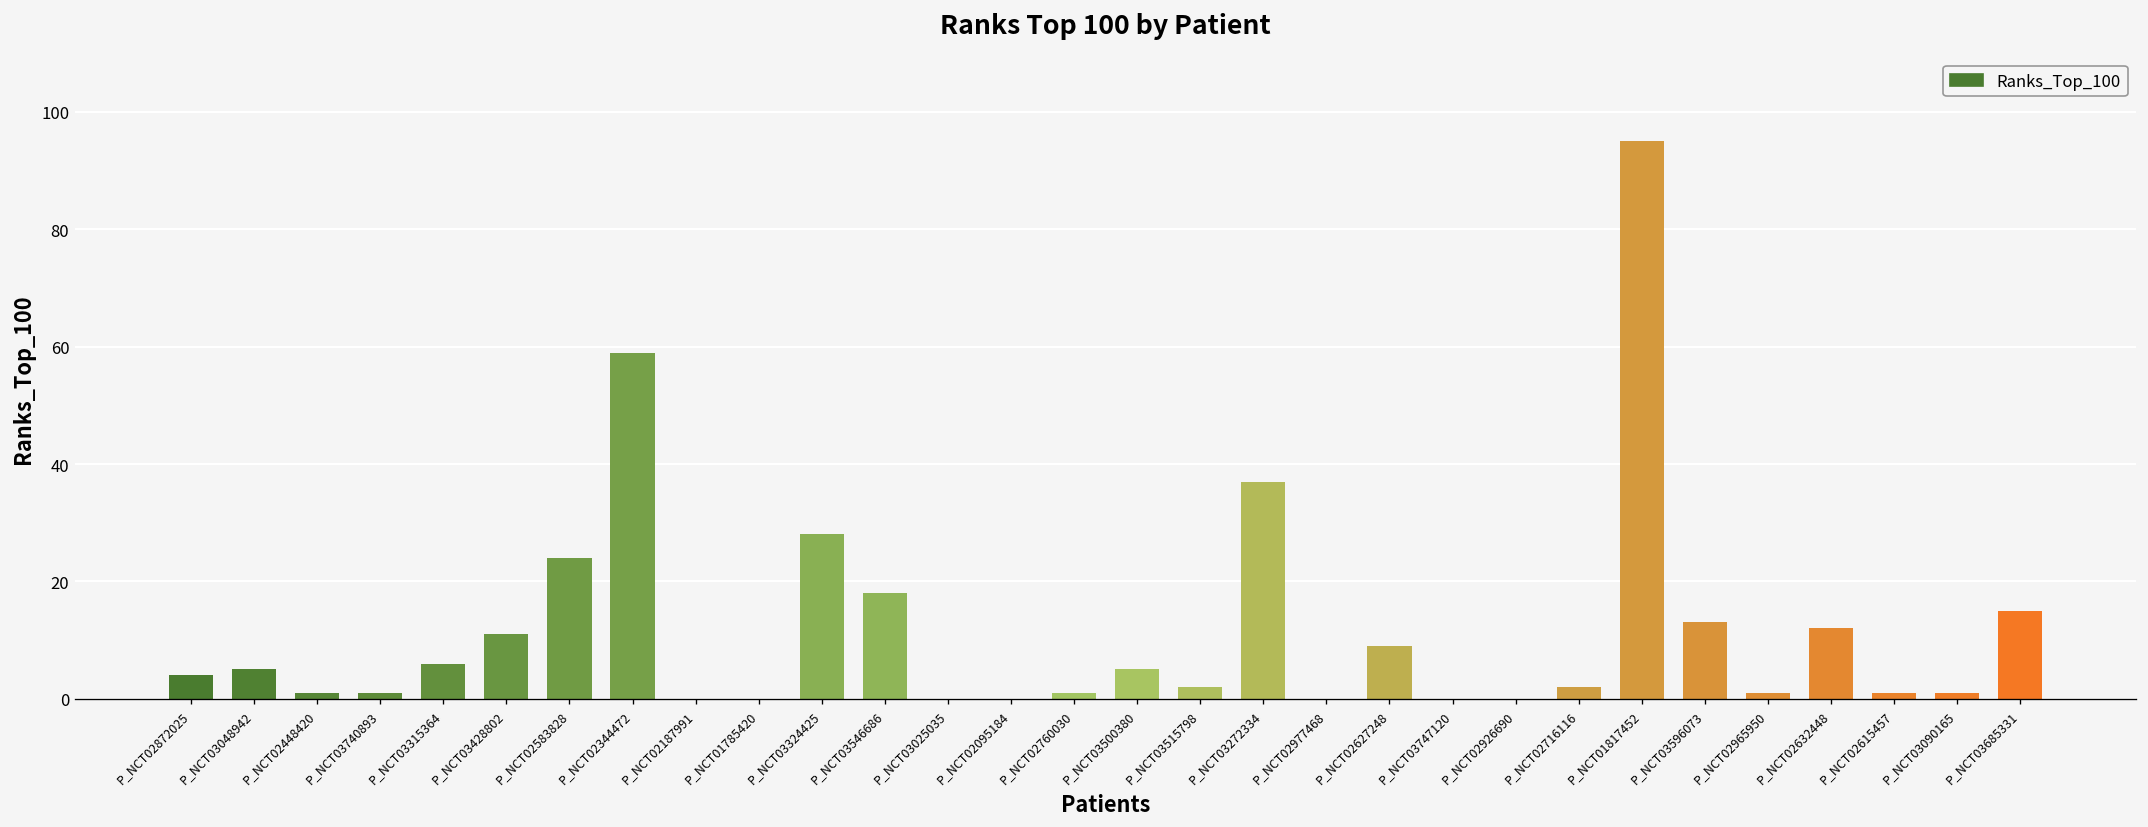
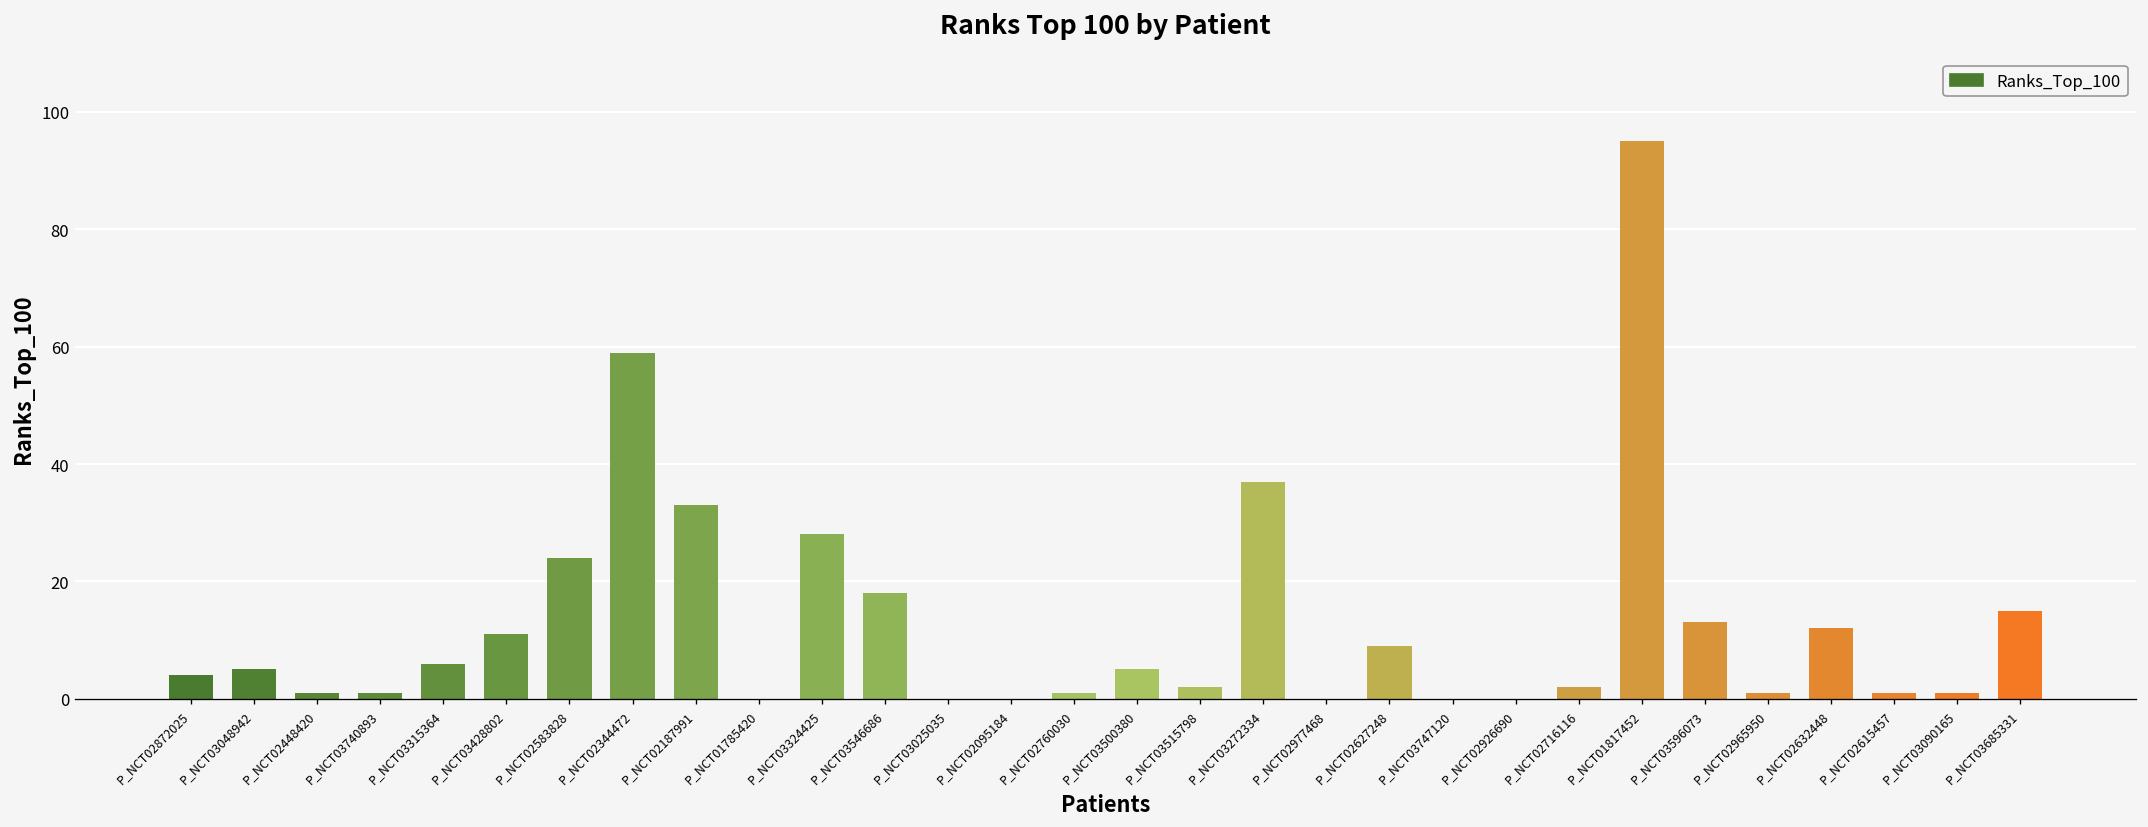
  {
    "P_NCT02872025": 4,
    "P_NCT03048942": 5,
    "P_NCT02448420": 1,
    "P_NCT03740893": 1,
    "P_NCT03315364": 6,
    "P_NCT03428802": 11,
    "P_NCT02583828": 24,
    "P_NCT02344472": 59,
-   "P_NCT02187991": 0,
+   "P_NCT02187991": 33,
    "P_NCT01785420": 0,
    "P_NCT03324425": 28,
    "P_NCT03546686": 18,
    "P_NCT03025035": 0,
    "P_NCT02095184": 0,
    "P_NCT02760030": 1,
    "P_NCT03500380": 5,
    "P_NCT03515798": 2,
    "P_NCT03272334": 37,
    "P_NCT02977468": 0,
    "P_NCT02627248": 9,
    "P_NCT03747120": 0,
    "P_NCT02926690": 0,
    "P_NCT02716116": 2,
    "P_NCT01817452": 95,
    "P_NCT03596073": 13,
    "P_NCT02965950": 1,
    "P_NCT02632448": 12,
    "P_NCT02615457": 1,
    "P_NCT03090165": 1,
    "P_NCT03685331": 15
  }
